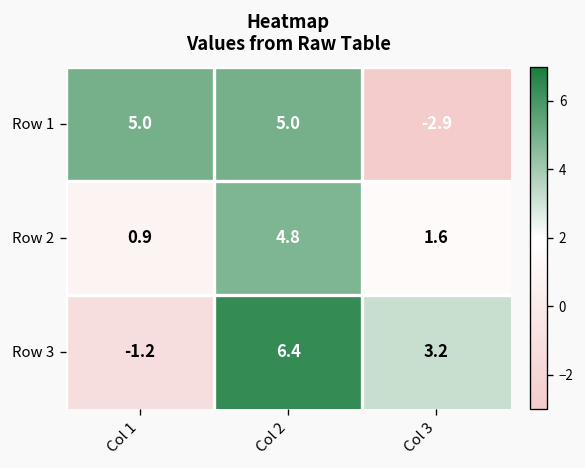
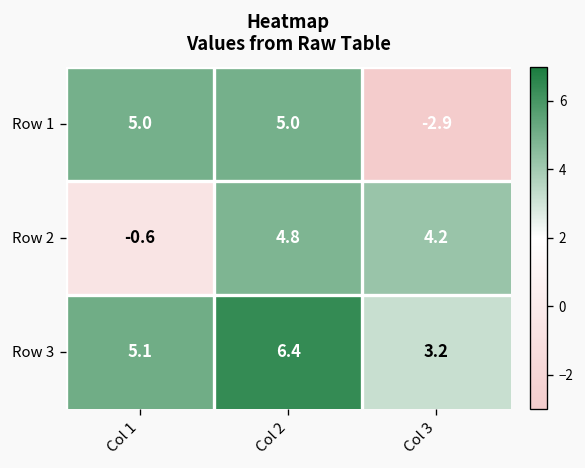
  {
    "Row 1": {
      "Col 1": 5.0,
      "Col 2": 5.0,
      "Col 3": -2.9
    },
    "Row 2": {
-     "Col 1": 0.9,
+     "Col 1": -0.6,
      "Col 2": 4.8,
-     "Col 3": 1.6
+     "Col 3": 4.2
    },
    "Row 3": {
-     "Col 1": -1.2,
+     "Col 1": 5.1,
      "Col 2": 6.4,
      "Col 3": 3.2
    }
  }
